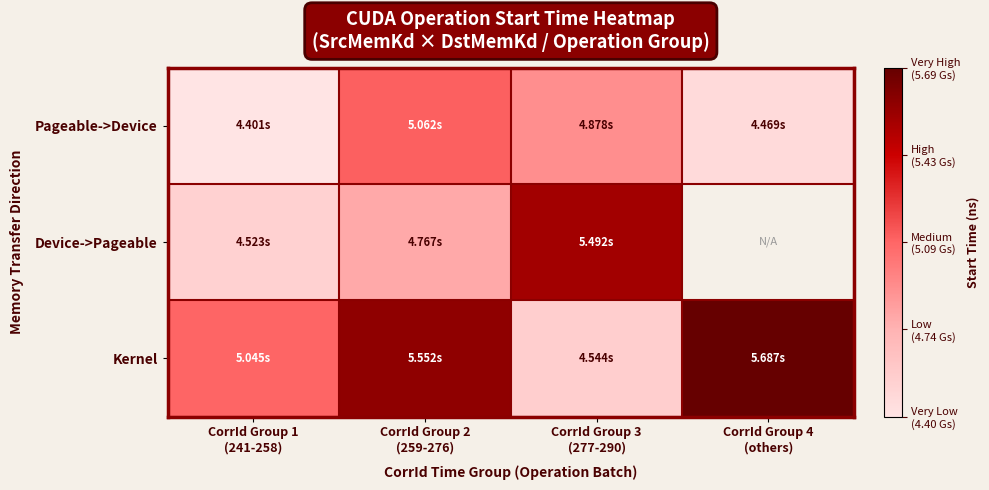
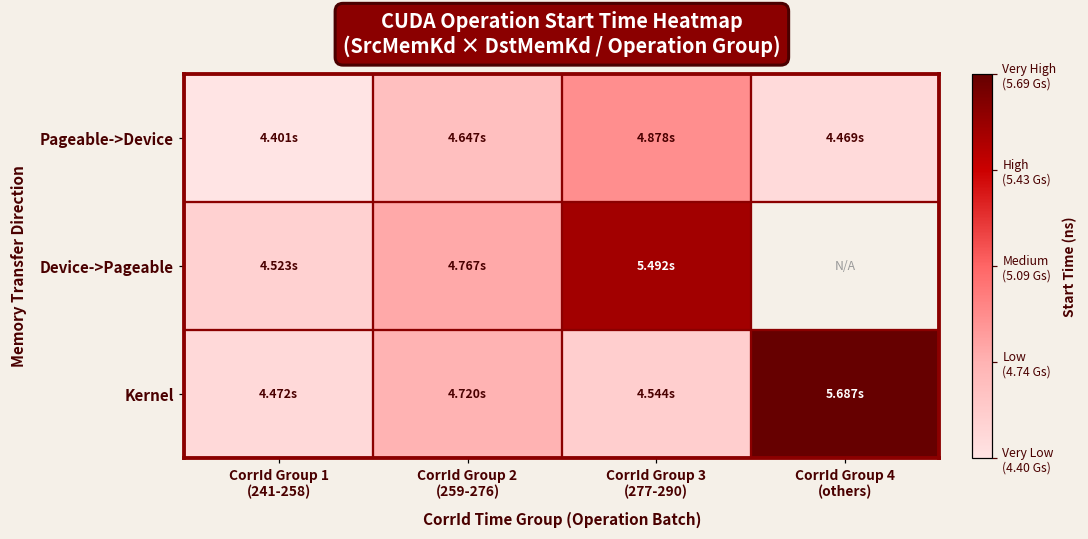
  {
    "Pageable->Device": {
      "CorrId Group 1 (241-258)": "4.401s",
-     "CorrId Group 2 (259-276)": "5.062s",
+     "CorrId Group 2 (259-276)": "4.647s",
      "CorrId Group 3 (277-290)": "4.878s",
      "CorrId Group 4 (others)": "4.469s"
    },
    "Device->Pageable": {
      "CorrId Group 1 (241-258)": "4.523s",
      "CorrId Group 2 (259-276)": "4.767s",
      "CorrId Group 3 (277-290)": "5.492s"
    },
    "Kernel": {
-     "CorrId Group 1 (241-258)": "5.045s",
-     "CorrId Group 2 (259-276)": "5.552s",
+     "CorrId Group 1 (241-258)": "4.472s",
+     "CorrId Group 2 (259-276)": "4.720s",
      "CorrId Group 3 (277-290)": "4.544s",
      "CorrId Group 4 (others)": "5.687s"
    }
  }
